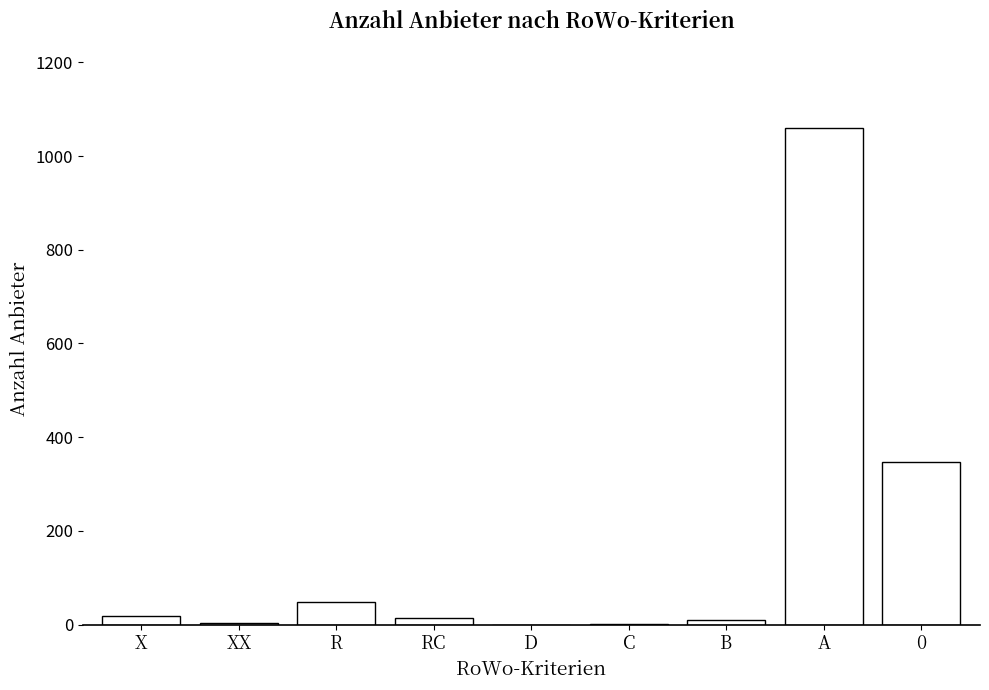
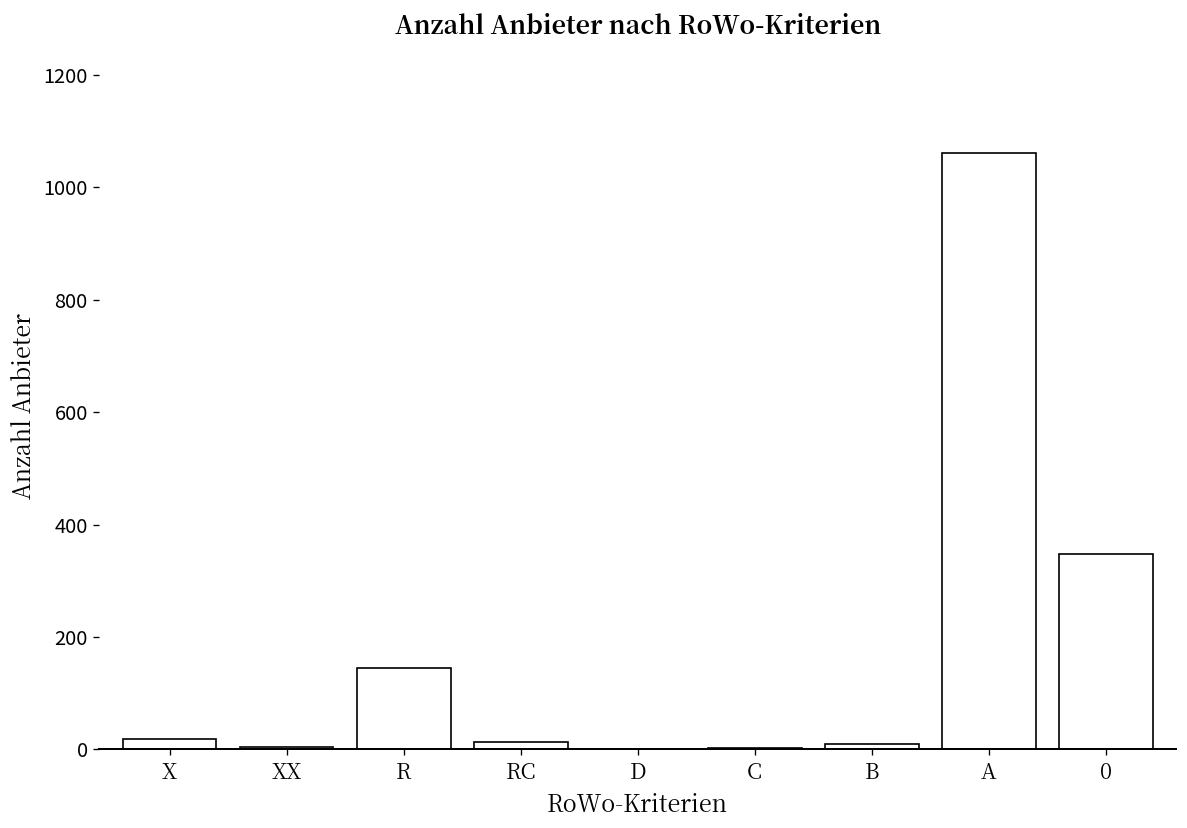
  {
    "X": 20,
-   "R": 50,
+   "R": 140,
    "RC": 10,
    "D": 0,
    "B": 10,
    "A": 1060,
    "0": 350
  }
